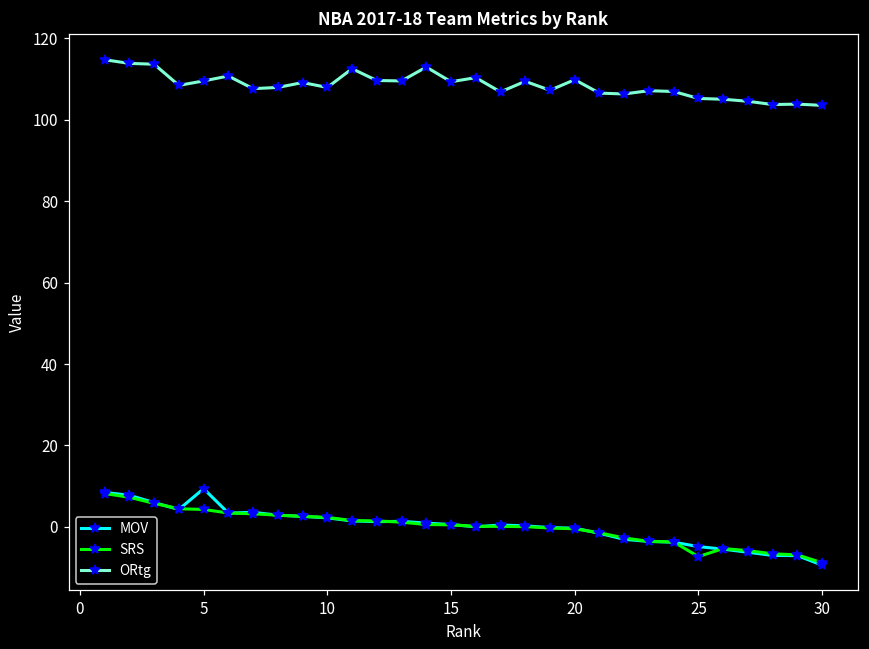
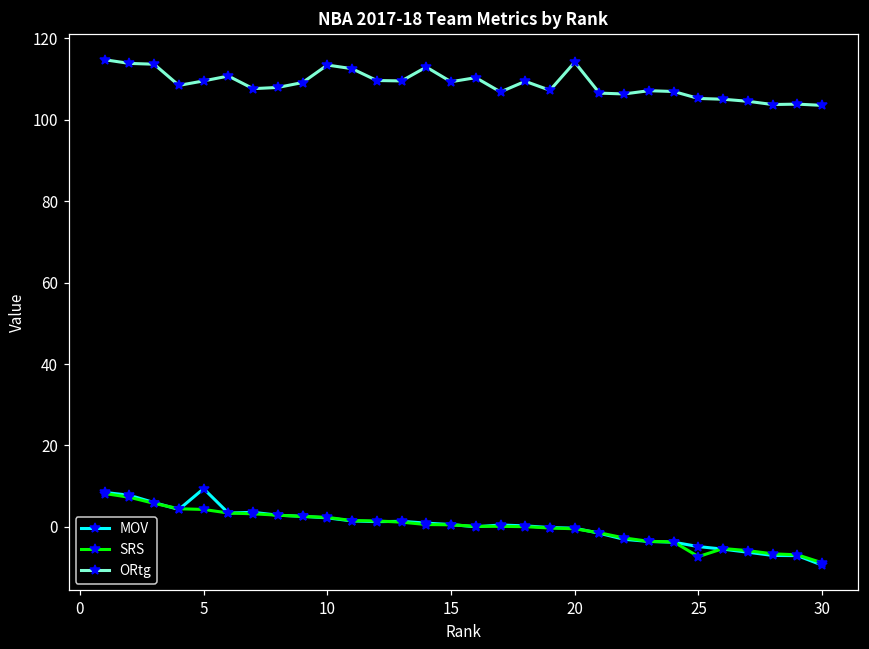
  {
    "MOV": {
      "5": 9,
      "25": -5
    },
    "SRS": {
      "5": 4,
      "25": -7
    },
    "ORtg": {
      "5": 110,
-     "10": 108,
+     "10": 113,
      "15": 109,
-     "20": 110,
+     "20": 114,
      "25": 105,
      "30": 104
    }
  }
